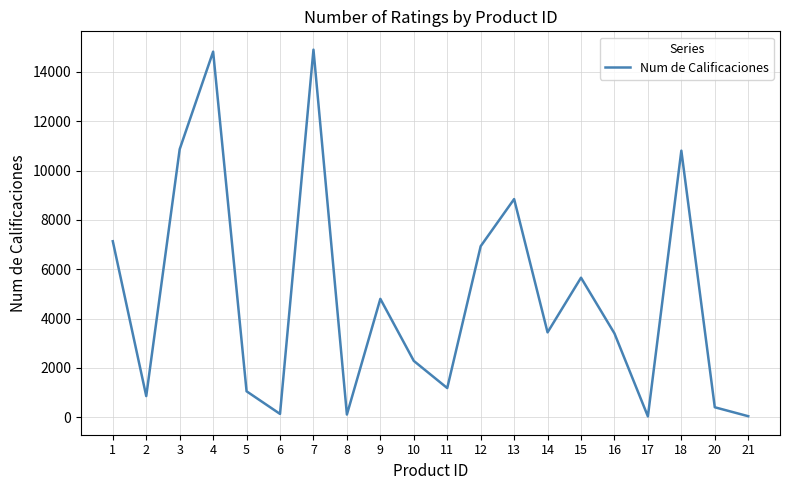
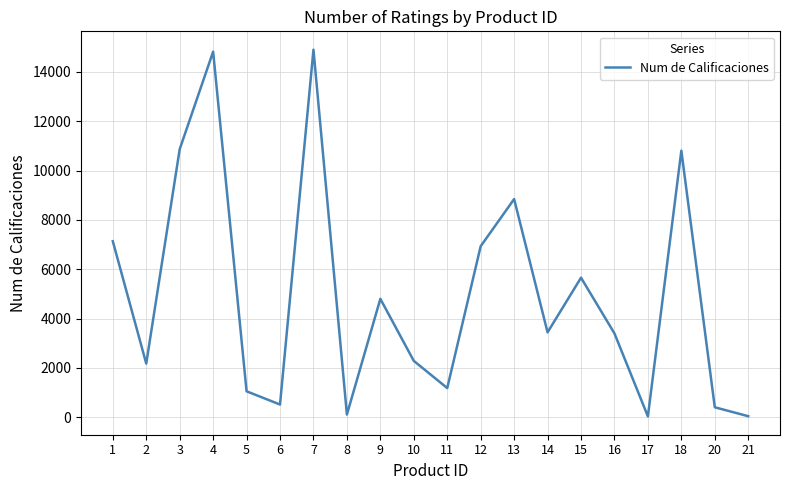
  {
    "1": 7100,
-   "2": 900,
+   "2": 2200,
    "3": 10900,
    "4": 14800,
    "5": 1000,
-   "6": 100,
+   "6": 500,
    "7": 14900,
    "8": 100,
    "9": 4800,
    "10": 2300,
    "11": 1200,
    "12": 6900,
    "13": 8800,
    "14": 3400,
    "15": 5700,
    "16": 3400,
    "17": 0,
    "18": 10800,
    "20": 400,
    "21": 0
  }
